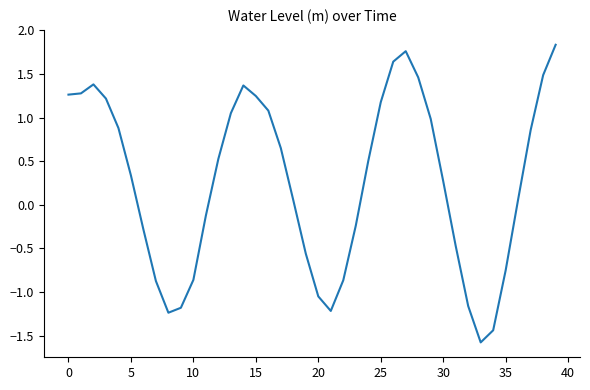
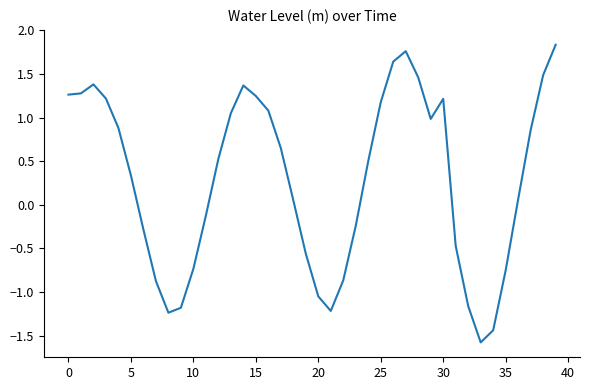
  {
    "0": 1.3,
    "5": 0.3,
-   "10": -0.9,
+   "10": -0.7,
    "15": 1.2,
    "20": -1.0,
    "25": 1.2,
-   "30": 0.3,
+   "30": 1.2,
    "35": -0.7
  }
